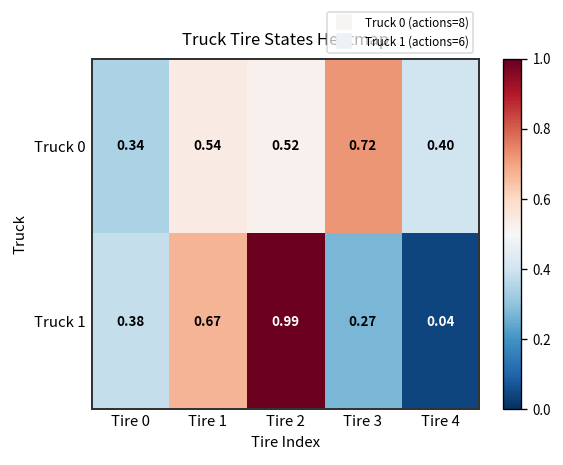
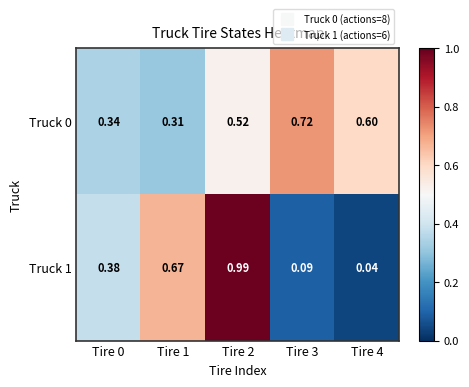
  {
    "Truck 0": {
      "Tire 0": 0.34,
-     "Tire 1": 0.54,
+     "Tire 1": 0.31,
      "Tire 2": 0.52,
      "Tire 3": 0.72,
-     "Tire 4": 0.40
+     "Tire 4": 0.60
    },
    "Truck 1": {
      "Tire 0": 0.38,
      "Tire 1": 0.67,
      "Tire 2": 0.99,
-     "Tire 3": 0.27,
+     "Tire 3": 0.09,
      "Tire 4": 0.04
    }
  }
